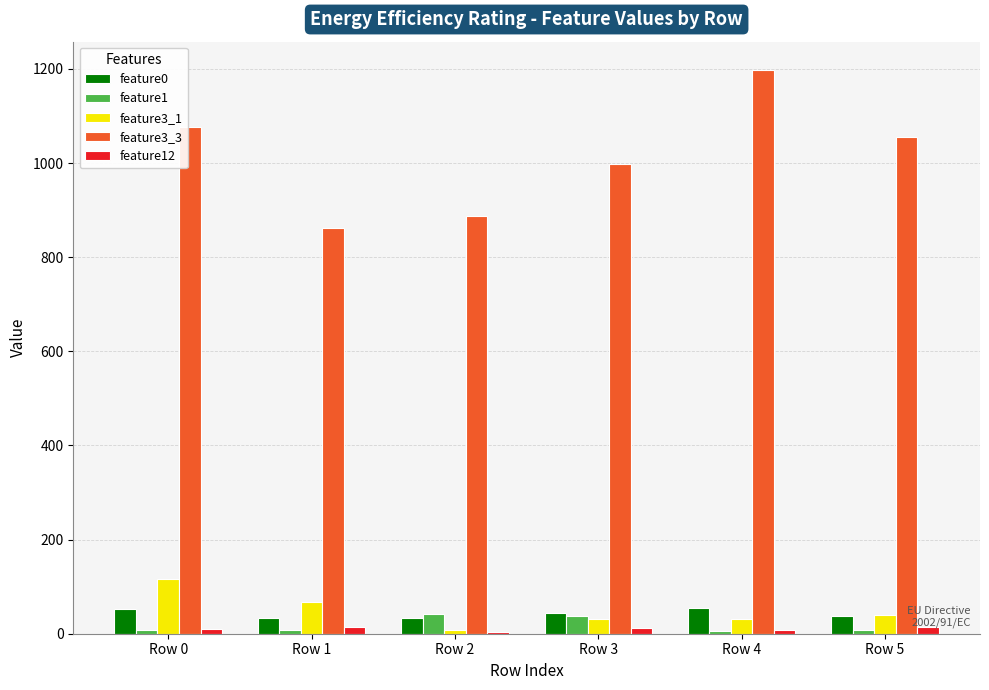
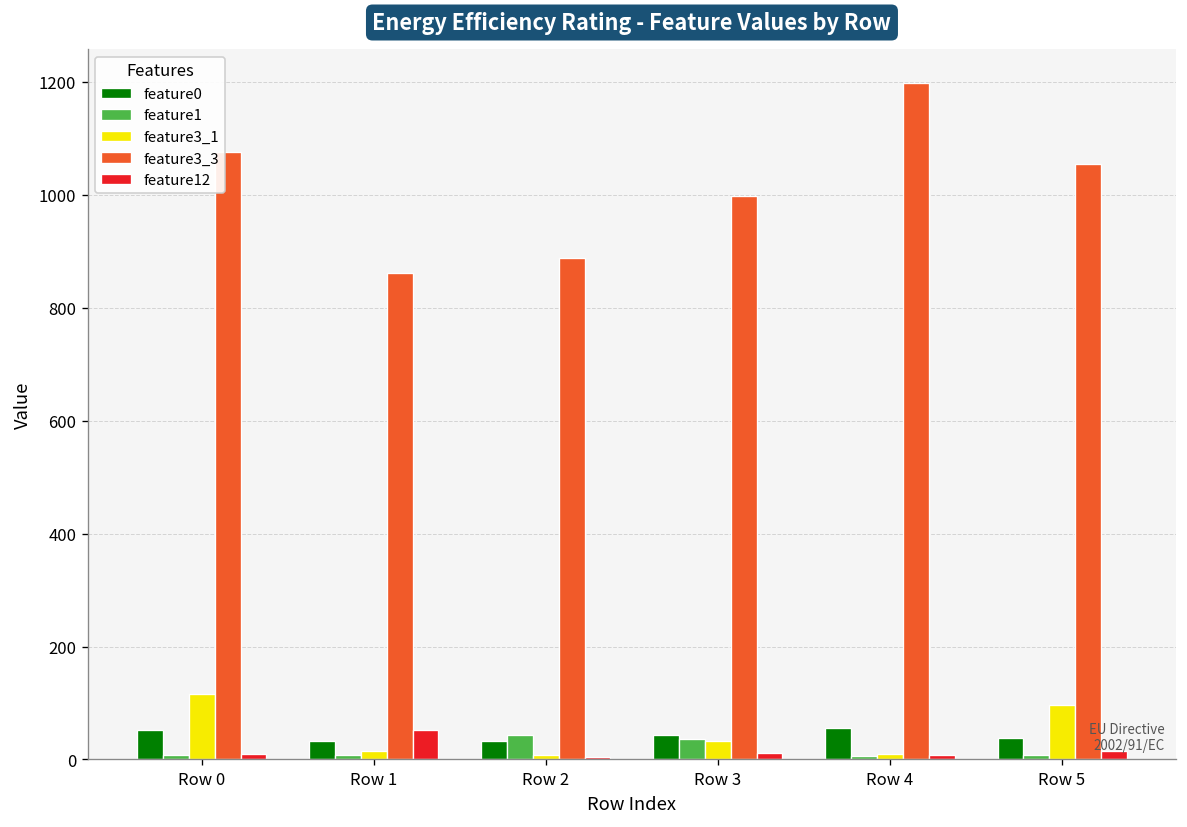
  {
    "feature0": {
      "Row 0": 50,
      "Row 1": 30,
      "Row 2": 30,
      "Row 3": 40,
      "Row 4": 50,
      "Row 5": 40
    },
    "feature1": {
      "Row 0": 10,
      "Row 1": 10,
      "Row 2": 40,
      "Row 3": 40,
      "Row 4": 10,
      "Row 5": 10
    },
    "feature3_1": {
      "Row 0": 120,
-     "Row 1": 70,
+     "Row 1": 20,
      "Row 2": 10,
      "Row 3": 30,
-     "Row 4": 30,
-     "Row 5": 40
+     "Row 4": 10,
+     "Row 5": 100
    },
    "feature3_3": {
      "Row 0": 1080,
      "Row 1": 860,
      "Row 2": 890,
      "Row 3": 1000,
      "Row 4": 1200,
      "Row 5": 1060
    },
    "feature12": {
      "Row 0": 10,
-     "Row 1": 10,
+     "Row 1": 50,
      "Row 3": 10,
      "Row 4": 10
    }
  }
